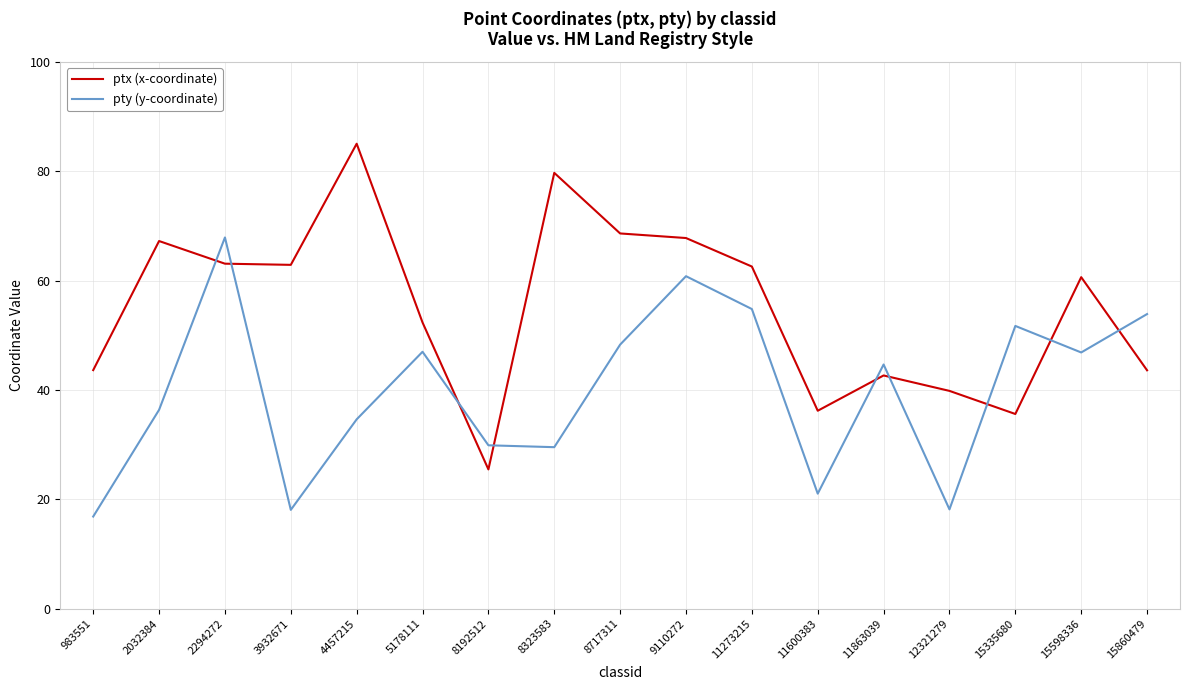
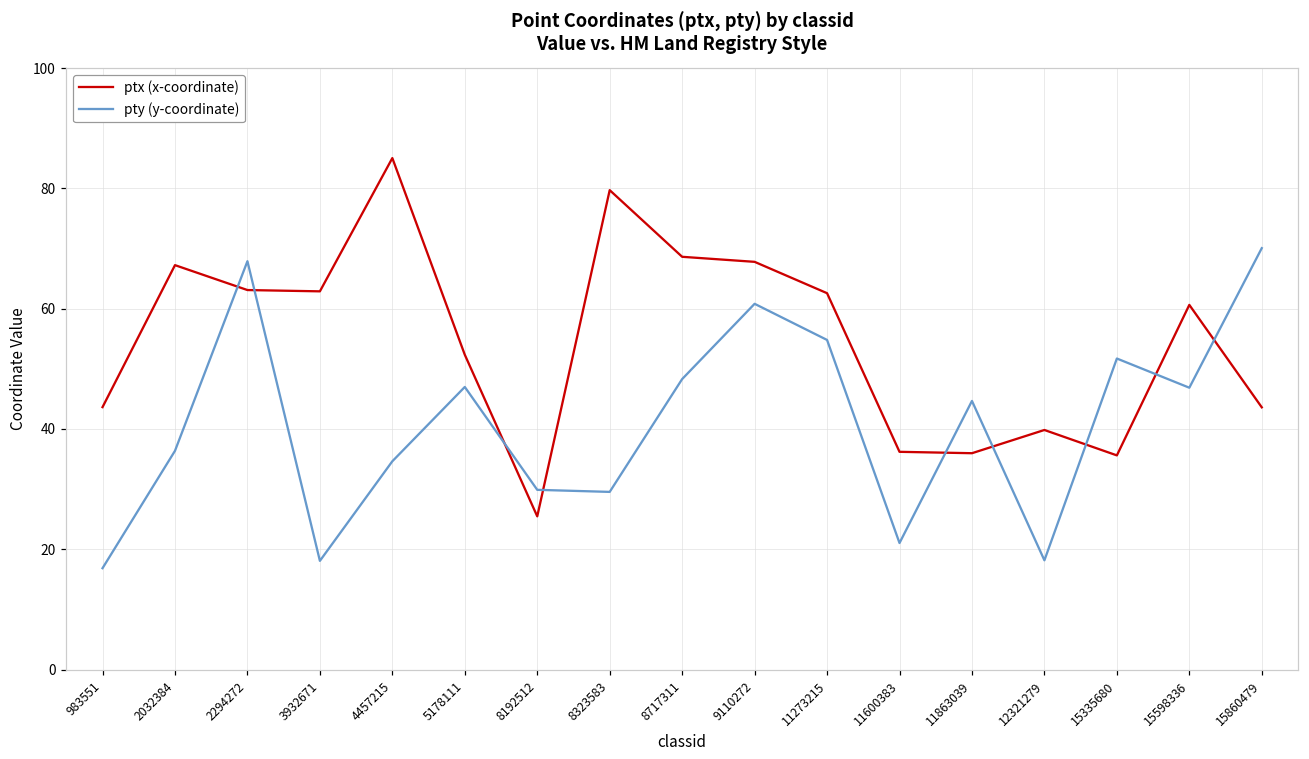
  {
    "ptx (x-coordinate)": {
      "983551": 44,
      "2032384": 67,
      "2294272": 63,
      "3932671": 63,
      "4457215": 85,
      "5178111": 52,
      "8192512": 25,
      "8323583": 80,
      "8717311": 69,
      "9110272": 68,
      "11273215": 63,
      "11600383": 36,
-     "11863039": 43,
+     "11863039": 36,
      "12321279": 40,
      "15335680": 36,
      "15598336": 61,
      "15860479": 44
    },
    "pty (y-coordinate)": {
      "983551": 17,
      "2032384": 36,
      "2294272": 68,
      "3932671": 18,
      "4457215": 35,
      "5178111": 47,
      "8192512": 30,
      "8323583": 30,
      "8717311": 48,
      "9110272": 61,
      "11273215": 55,
      "11600383": 21,
      "11863039": 45,
      "12321279": 18,
      "15335680": 52,
      "15598336": 47,
-     "15860479": 54
+     "15860479": 70
    }
  }
